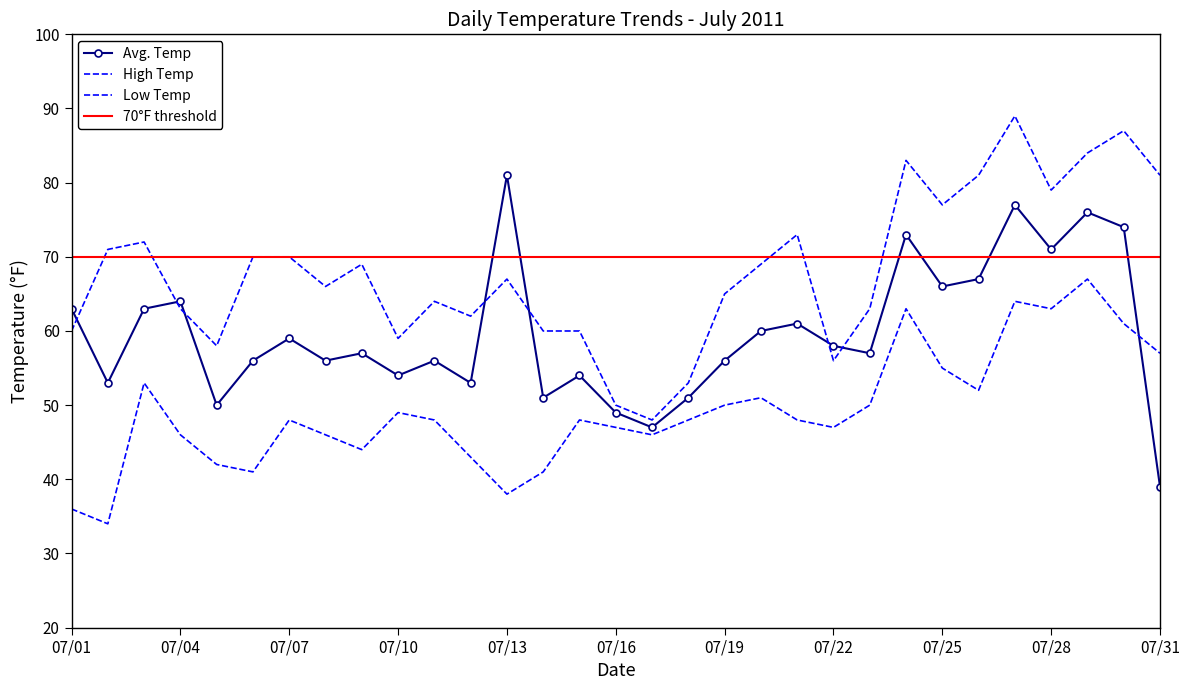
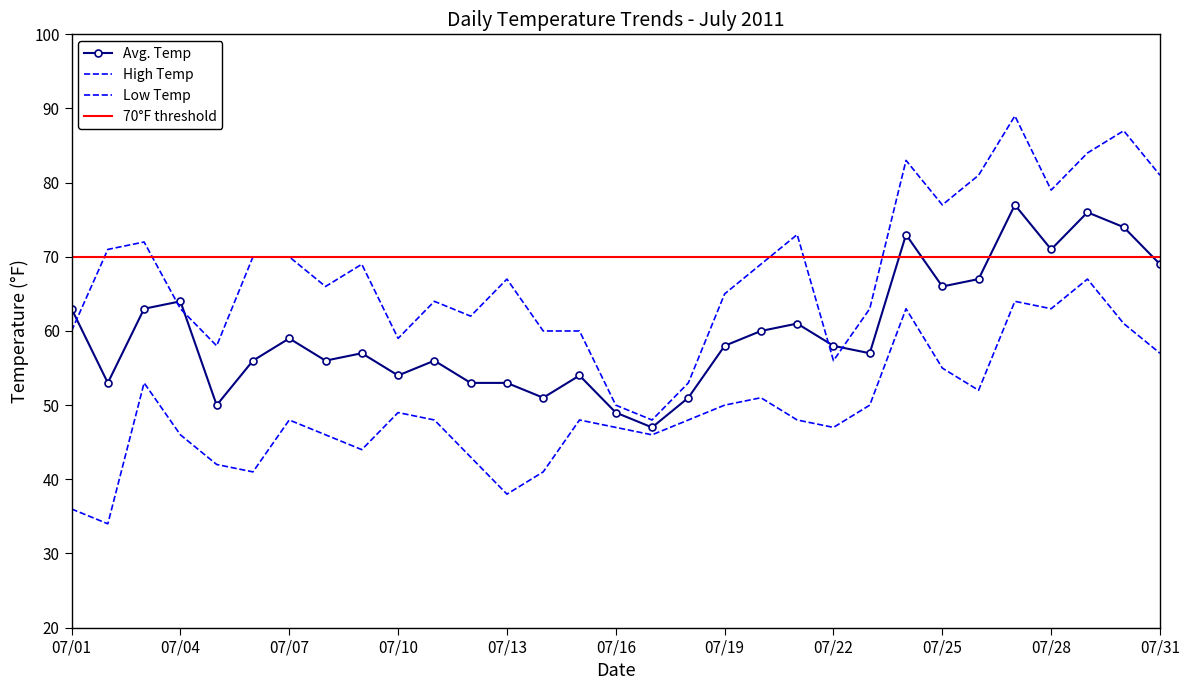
  {
    "Avg. Temp": {
      "07/01": 63,
      "07/04": 64,
      "07/07": 59,
      "07/10": 54,
-     "07/13": 81,
+     "07/13": 53,
      "07/16": 49,
-     "07/19": 56,
+     "07/19": 58,
      "07/22": 58,
      "07/25": 66,
      "07/28": 71,
-     "07/31": 39
+     "07/31": 69
    }
  }
